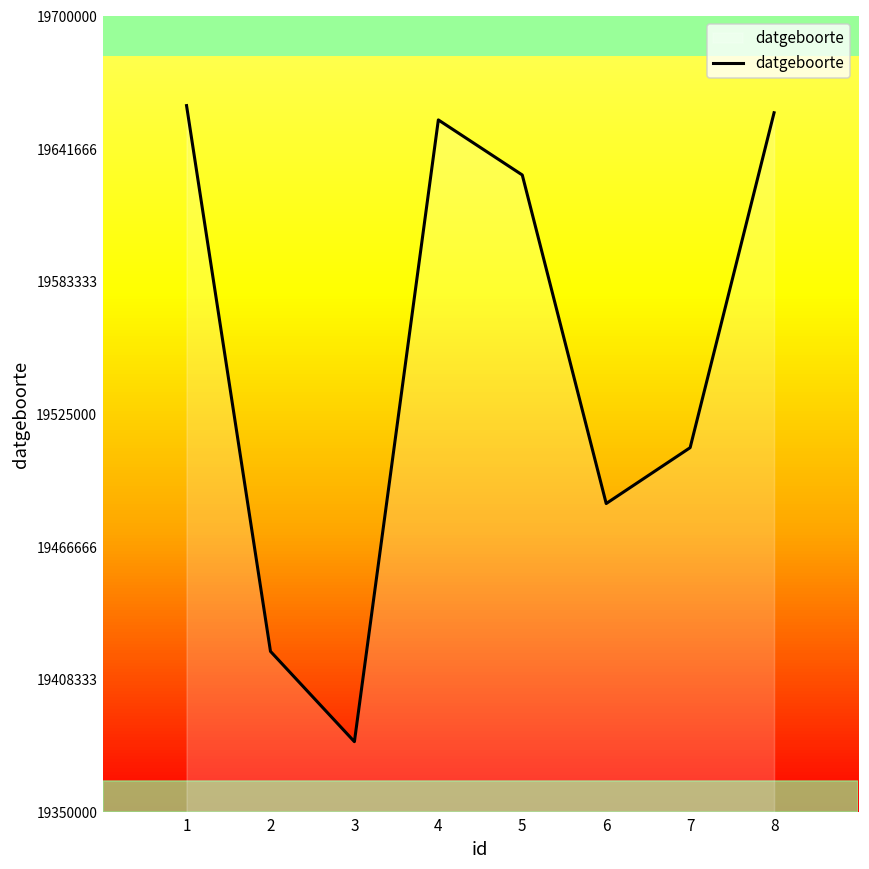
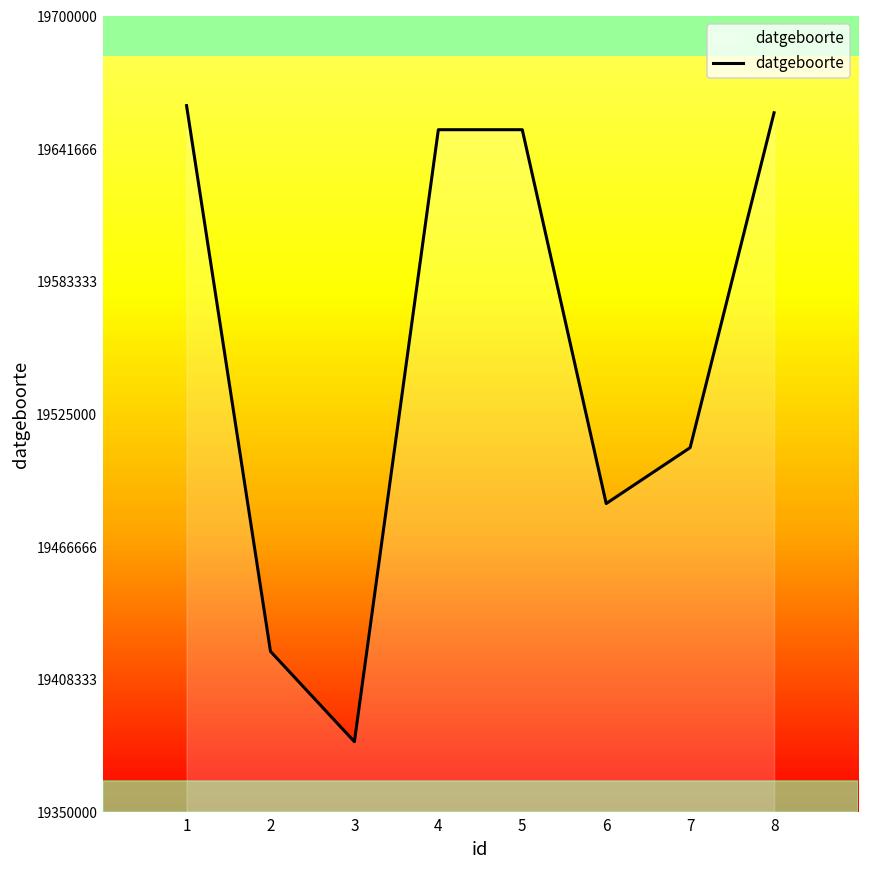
  {
    "1": 19661000,
    "2": 19421000,
    "3": 19381000,
-   "4": 19655000,
-   "5": 19630000,
+   "4": 19650000,
+   "5": 19650000,
    "6": 19486000,
    "7": 19510000,
    "8": 19658000
  }
